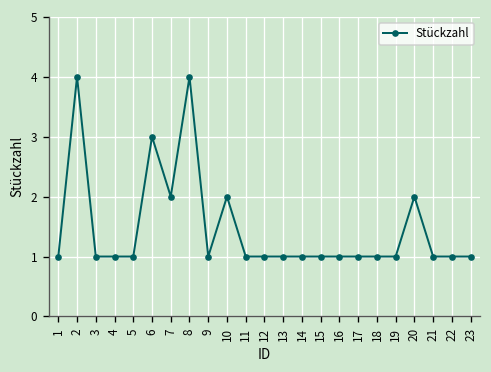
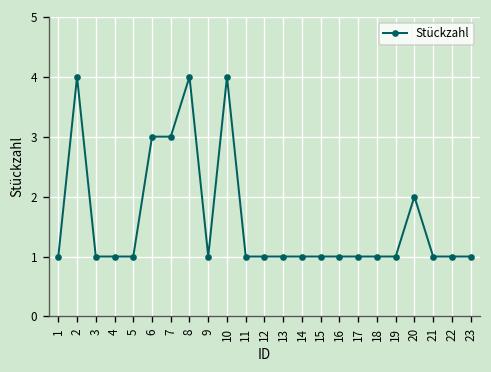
  {
    "1": 1,
    "2": 4,
    "3": 1,
    "4": 1,
    "5": 1,
    "6": 3,
-   "7": 2,
+   "7": 3,
    "8": 4,
    "9": 1,
-   "10": 2,
+   "10": 4,
    "11": 1,
    "12": 1,
    "13": 1,
    "14": 1,
    "15": 1,
    "16": 1,
    "17": 1,
    "18": 1,
    "19": 1,
    "20": 2,
    "21": 1,
    "22": 1,
    "23": 1
  }
